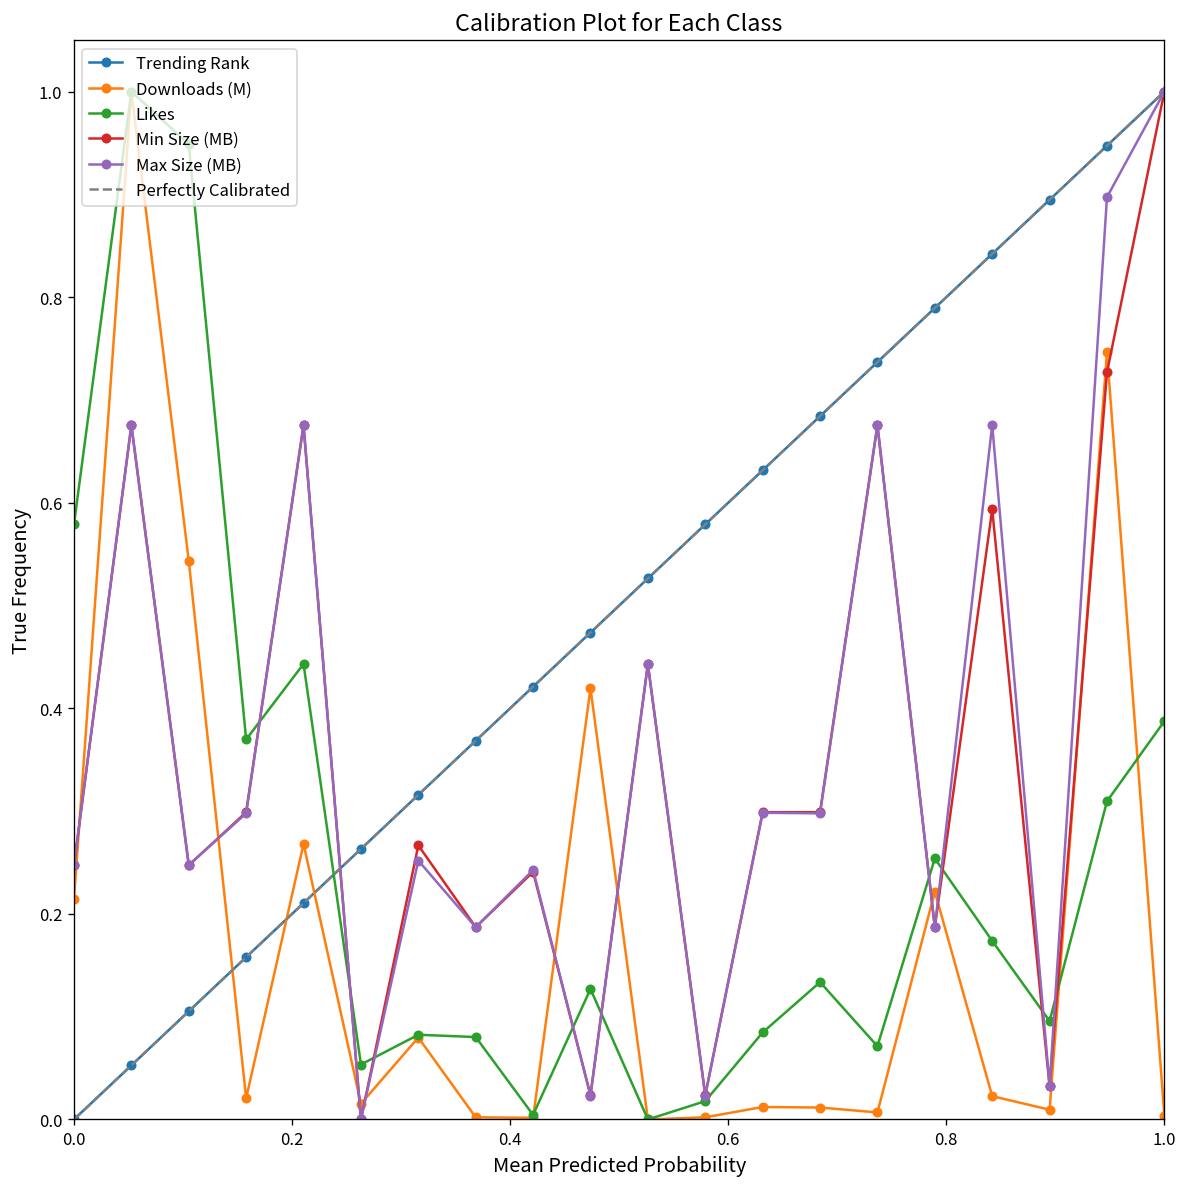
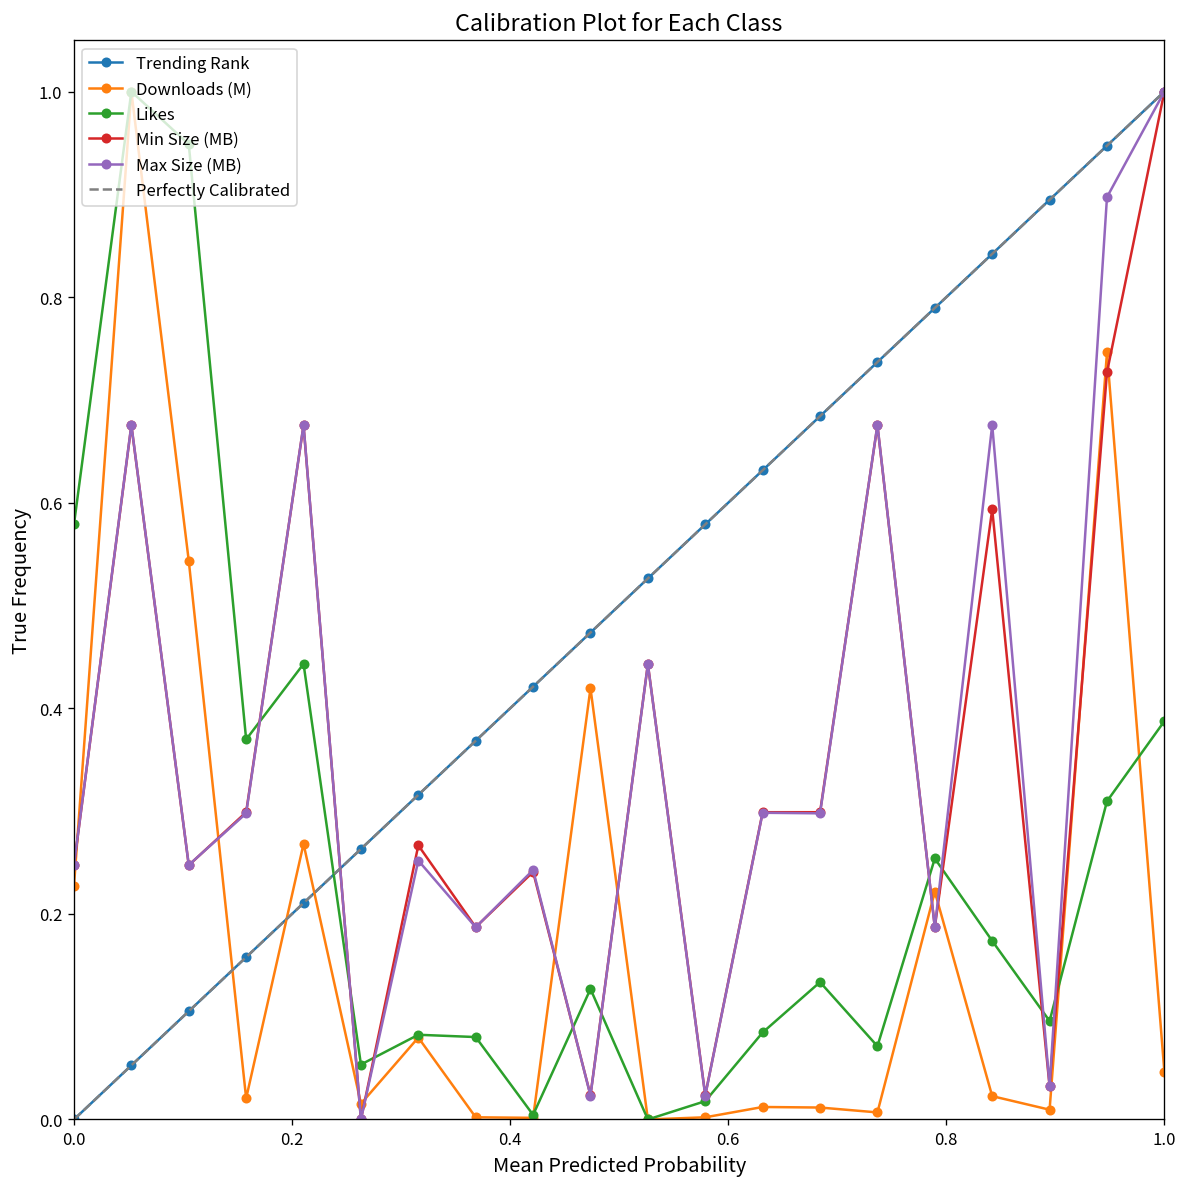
  {
    "Downloads (M)": {
-     "0.0": 0.21,
-     "1.0": 0.00
+     "0.0": 0.23,
+     "1.0": 0.05
    },
    "Likes": {
      "0.0": 0.58,
      "1.0": 0.39
    }
  }
